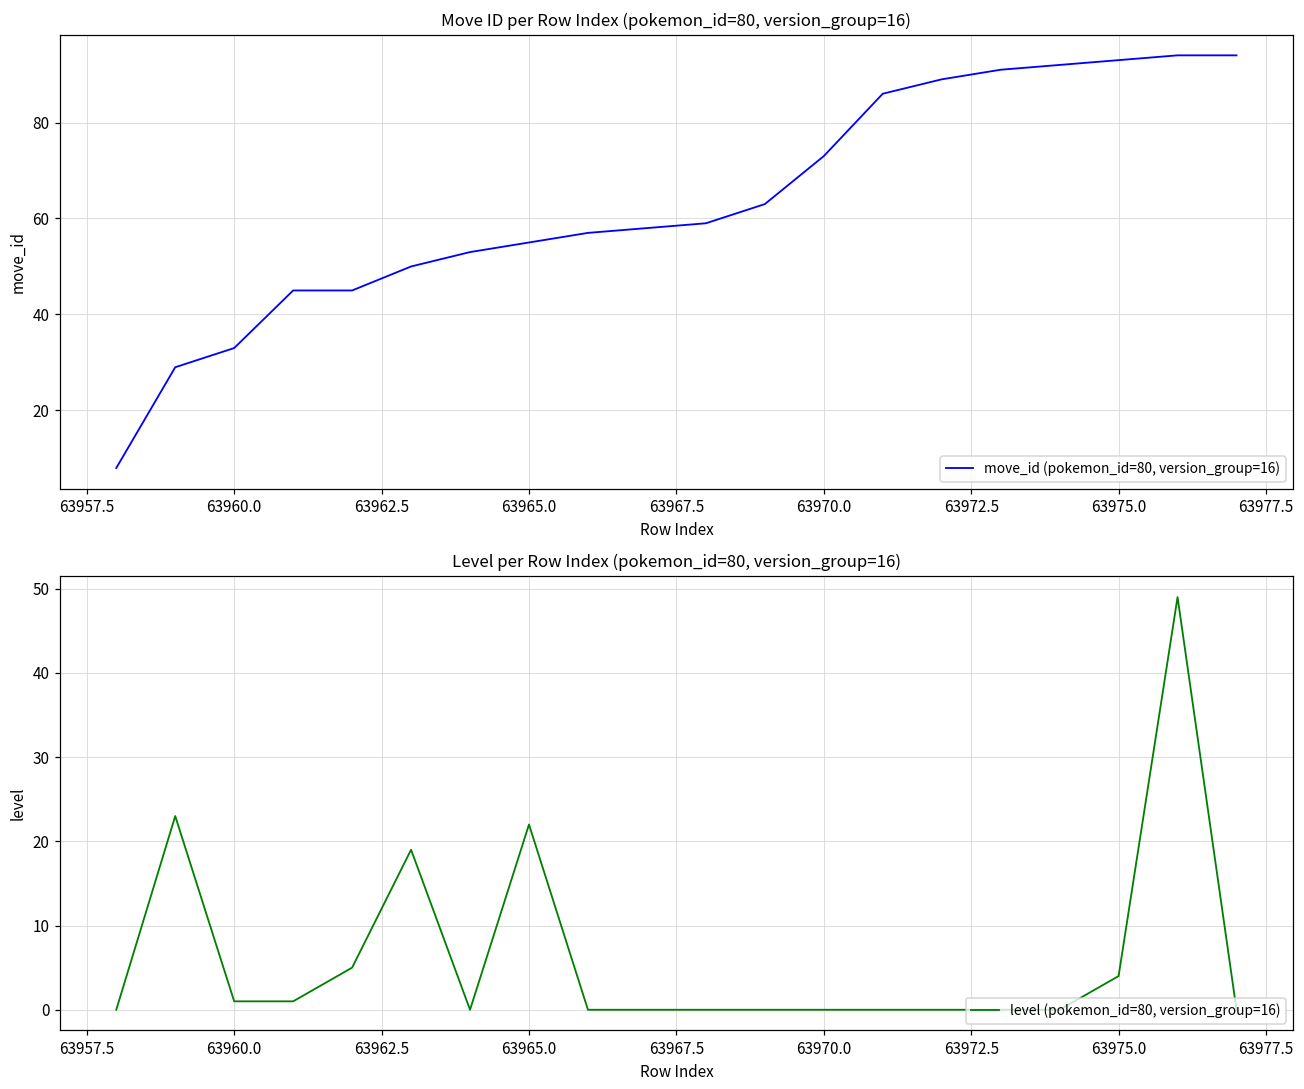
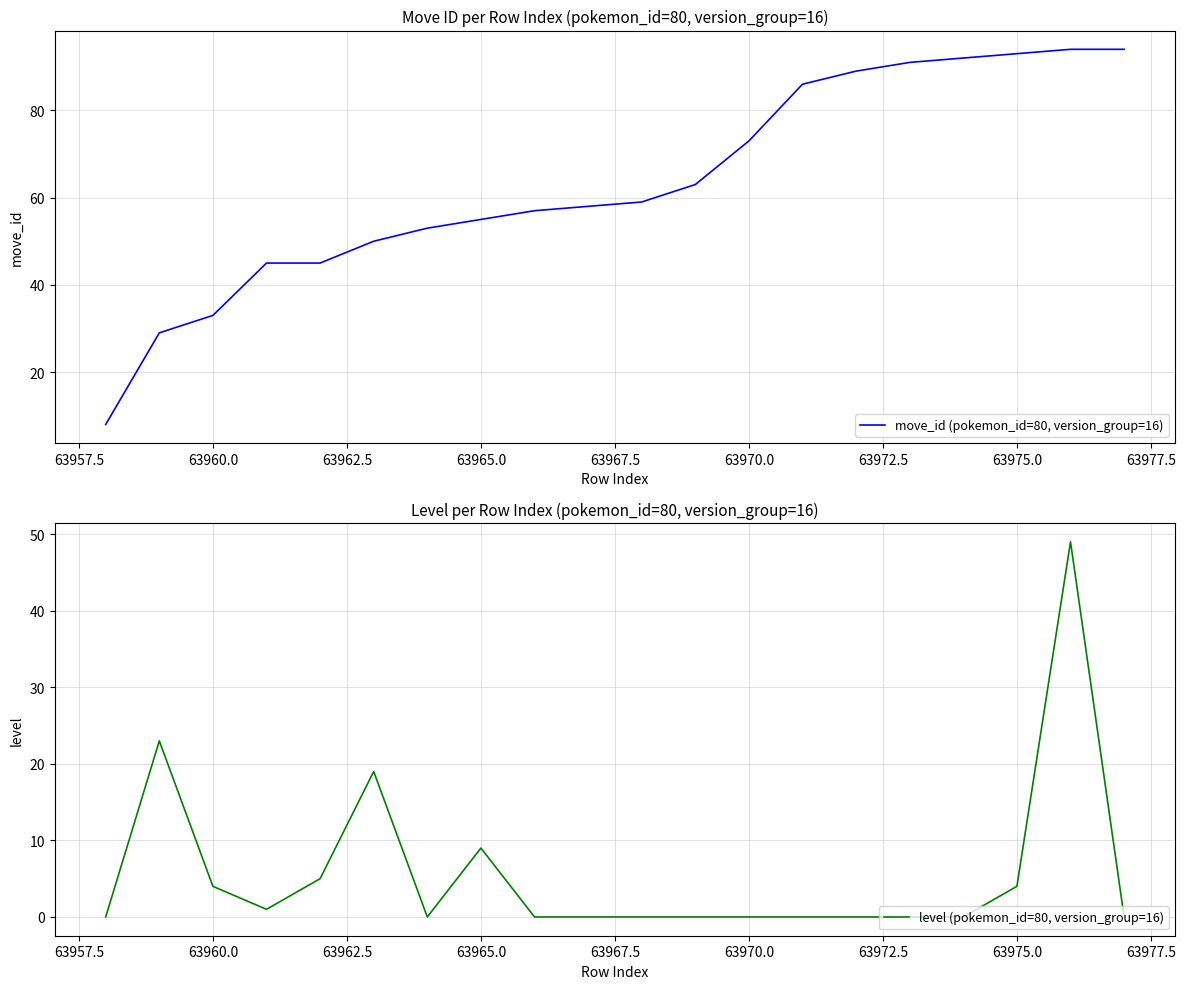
  {
    "Move ID per Row Index (pokemon_id=80, version_group=16)": {
      "63960.0": 33,
      "63965.0": 55,
      "63970.0": 73,
      "63975.0": 93
    },
    "Level per Row Index (pokemon_id=80, version_group=16)": {
-     "63960.0": 1,
-     "63965.0": 22,
+     "63960.0": 4,
+     "63965.0": 9,
      "63970.0": 0,
      "63975.0": 4
    }
  }
